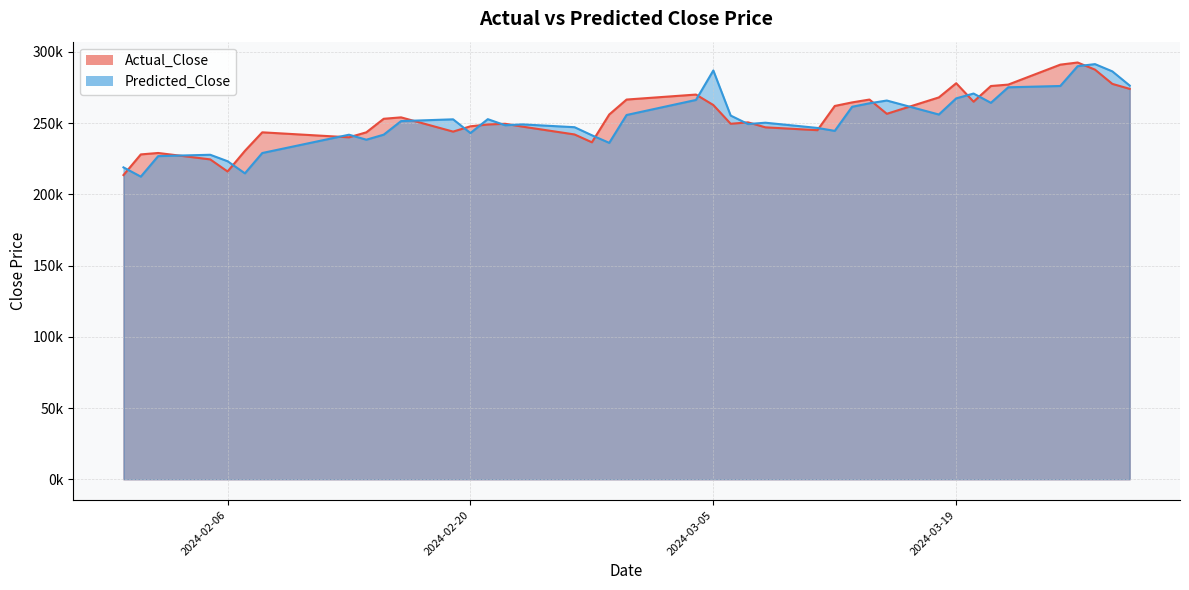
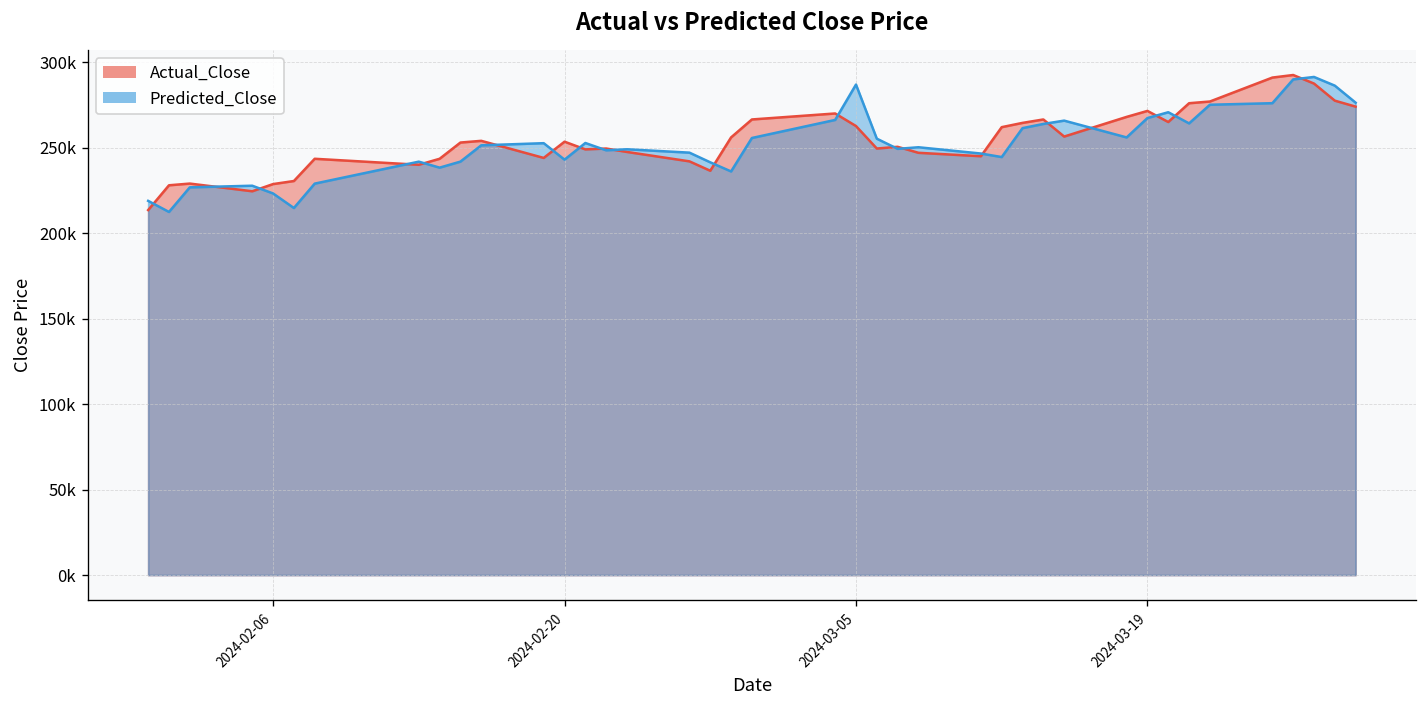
  {
    "Actual_Close": {
-     "2024-02-06": 216000,
-     "2024-02-20": 248000,
+     "2024-02-06": 229000,
+     "2024-02-20": 254000,
      "2024-03-05": 263000,
-     "2024-03-19": 278000
+     "2024-03-19": 271000
    },
    "Predicted_Close": {
      "2024-02-06": 223000,
      "2024-02-20": 243000,
      "2024-03-05": 287000,
      "2024-03-19": 267000
    }
  }
